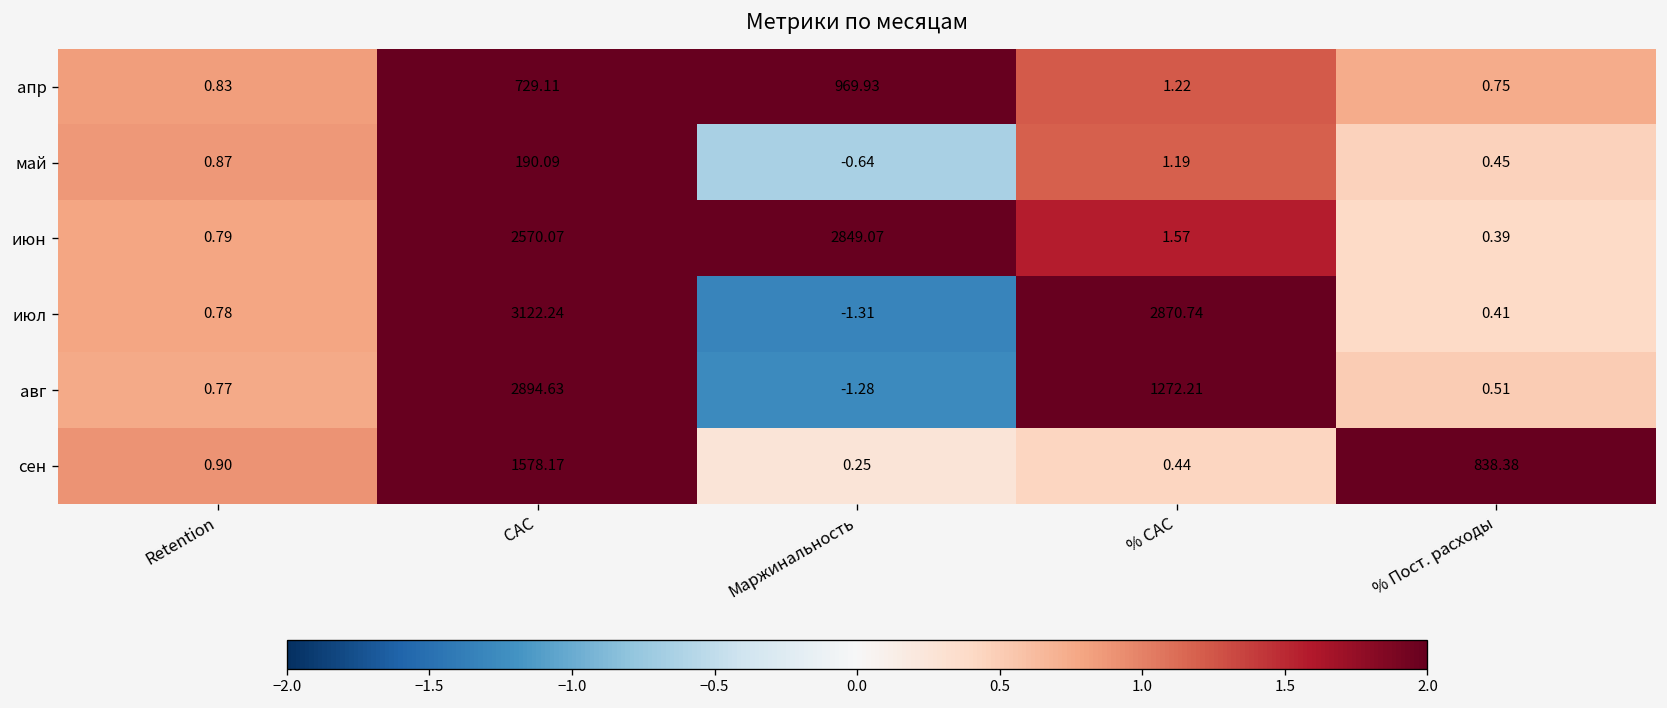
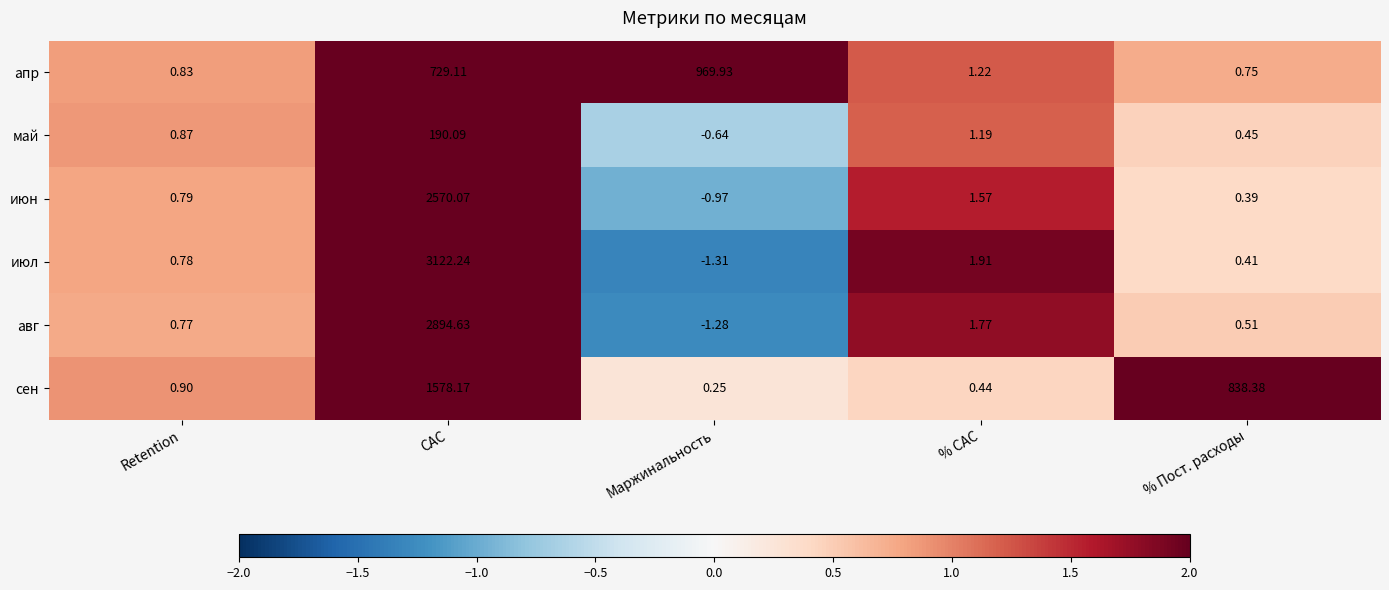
  {
    "апр": {
      "Retention": 0.83,
      "CAC": 729.11,
      "Маржинальность": 969.93,
      "% CAC": 1.22,
      "% Пост. расходы": 0.75
    },
    "май": {
      "Retention": 0.87,
      "CAC": 190.09,
      "Маржинальность": -0.64,
      "% CAC": 1.19,
      "% Пост. расходы": 0.45
    },
    "июн": {
      "Retention": 0.79,
      "CAC": 2570.07,
-     "Маржинальность": 2849.07,
+     "Маржинальность": -0.97,
      "% CAC": 1.57,
      "% Пост. расходы": 0.39
    },
    "июл": {
      "Retention": 0.78,
      "CAC": 3122.24,
      "Маржинальность": -1.31,
-     "% CAC": 2870.74,
+     "% CAC": 1.91,
      "% Пост. расходы": 0.41
    },
    "авг": {
      "Retention": 0.77,
      "CAC": 2894.63,
      "Маржинальность": -1.28,
-     "% CAC": 1272.21,
+     "% CAC": 1.77,
      "% Пост. расходы": 0.51
    },
    "сен": {
      "Retention": 0.90,
      "CAC": 1578.17,
      "Маржинальность": 0.25,
      "% CAC": 0.44,
      "% Пост. расходы": 838.38
    }
  }
